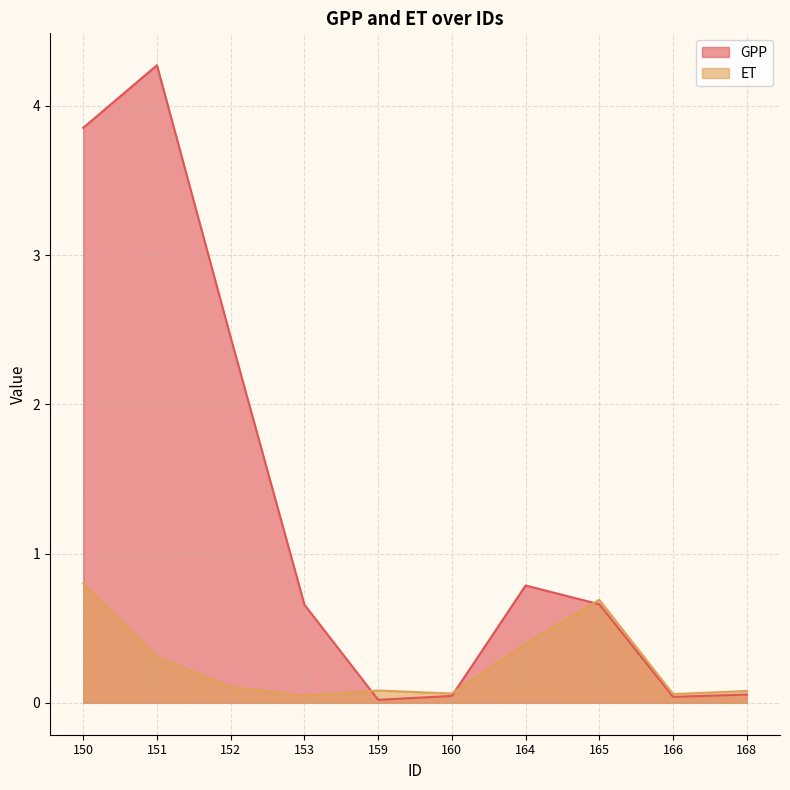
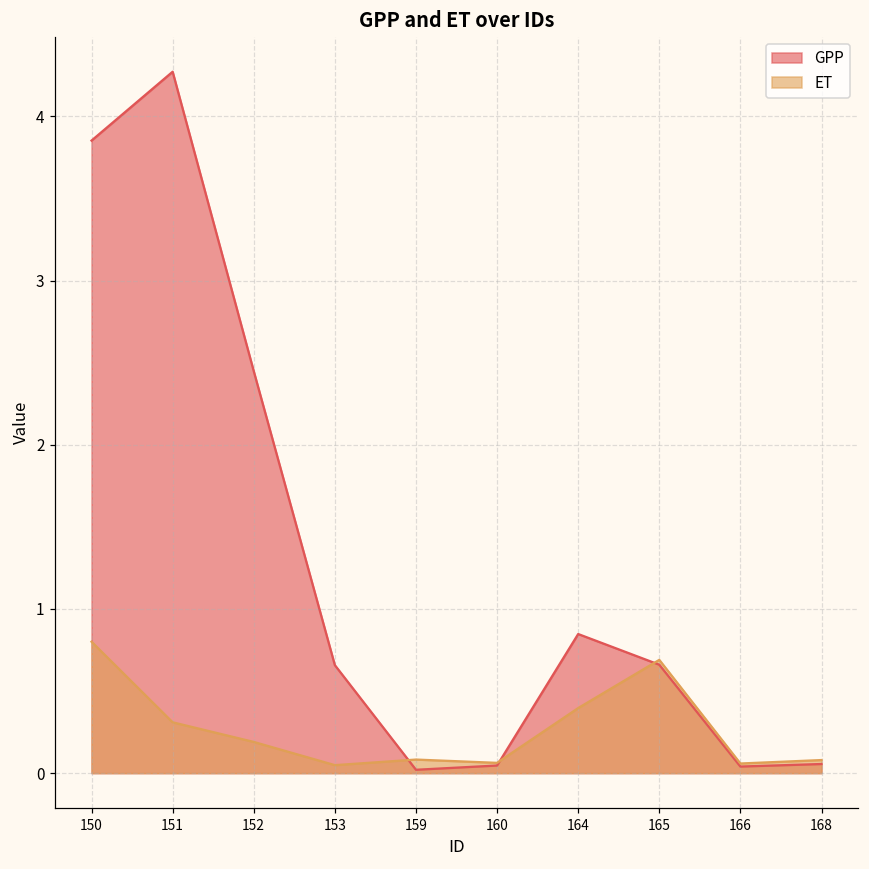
  {
    "GPP": {
      "150": 3.85,
      "151": 4.27,
      "152": 2.45,
      "153": 0.66,
      "159": 0.02,
-     "164": 0.79,
+     "164": 0.85,
      "165": 0.66,
      "166": 0.04,
      "168": 0.06
    },
    "ET": {
      "150": 0.80,
      "151": 0.31,
-     "152": 0.11,
+     "152": 0.19,
      "153": 0.05,
      "159": 0.08,
      "164": 0.40,
      "165": 0.69,
      "166": 0.06,
      "168": 0.08
    }
  }
